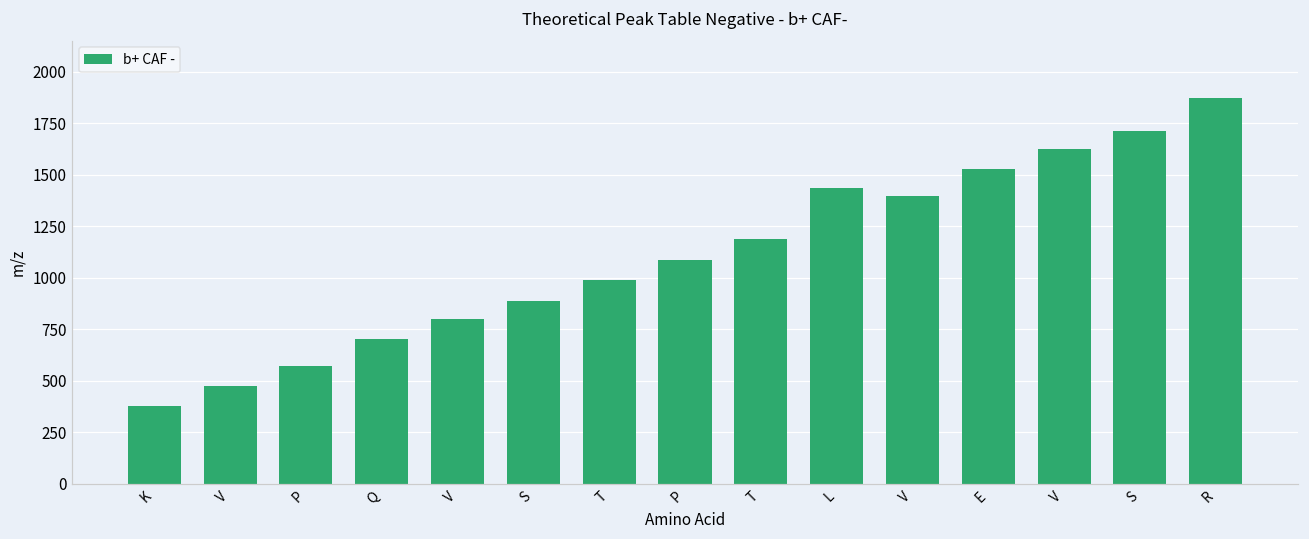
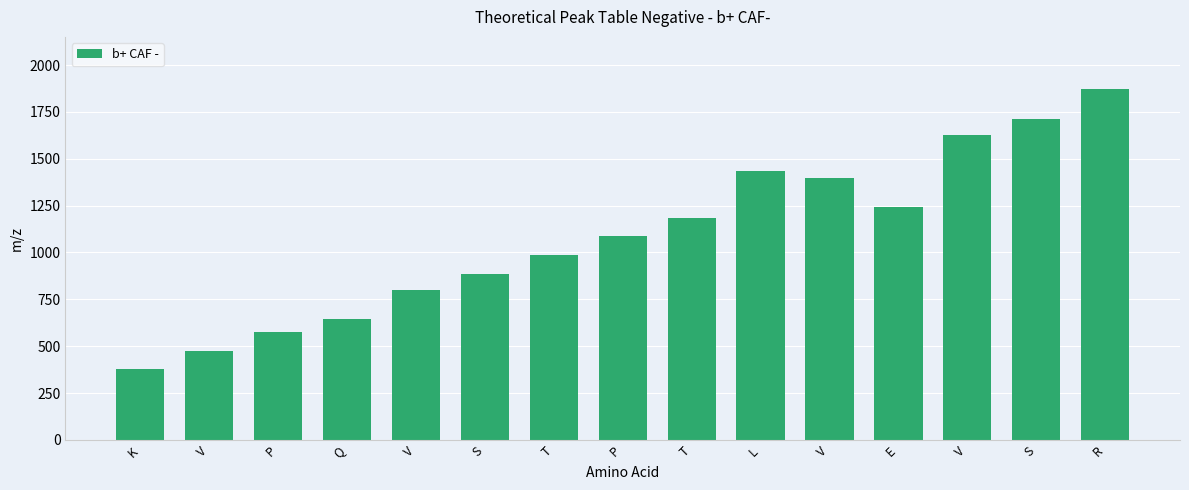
  {
    "K": 380,
-   "Q": 700,
+   "Q": 650,
    "L": 1430,
-   "E": 1530,
+   "E": 1240,
    "R": 1870
  }
